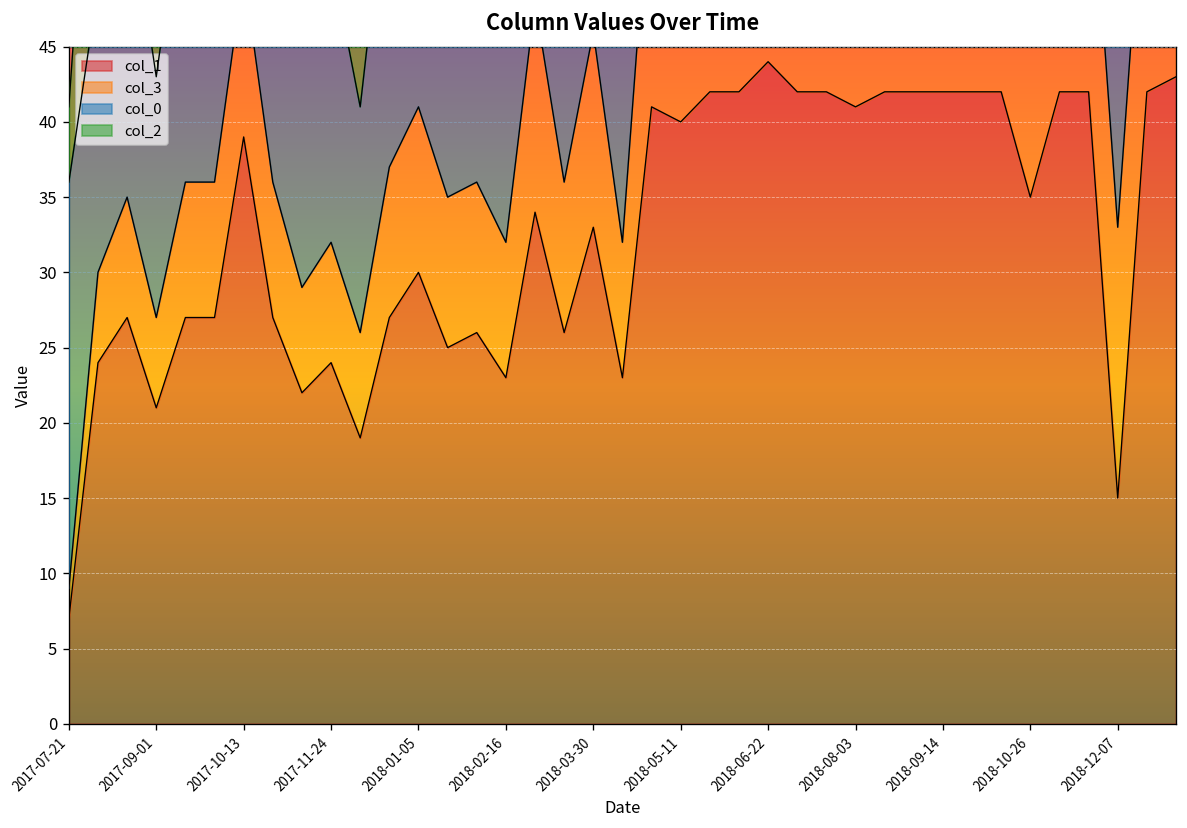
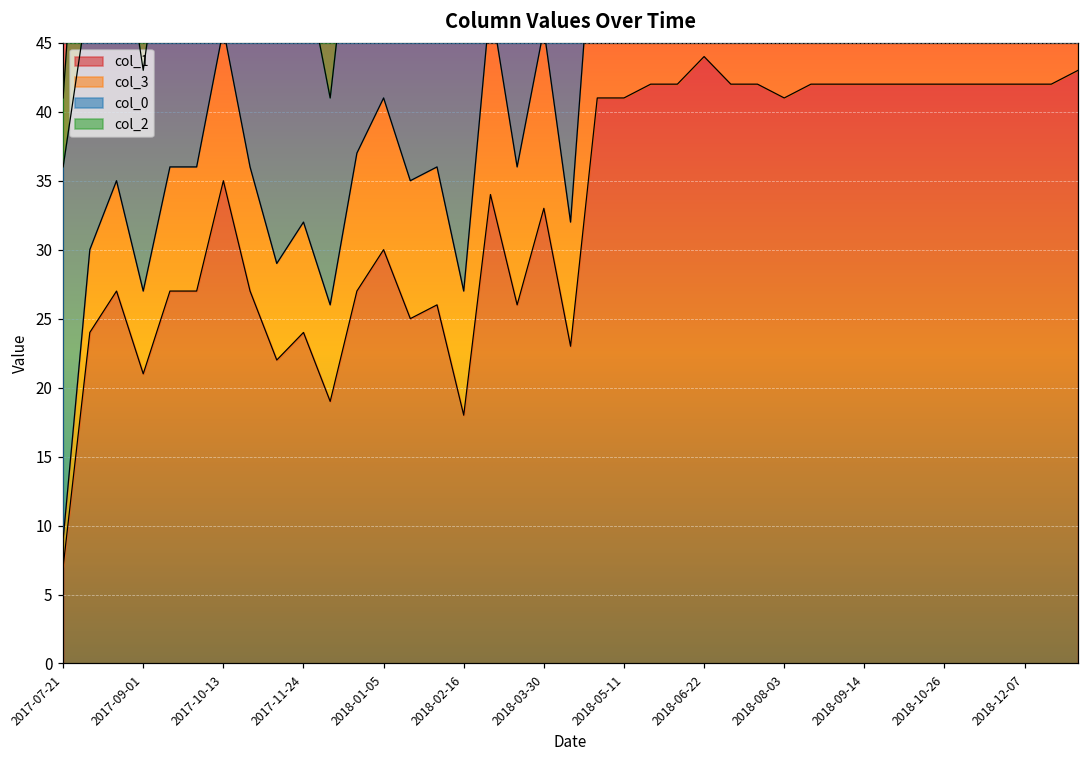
  {
    "col_1": {
      "2017-07-21": 7,
      "2017-09-01": 21,
-     "2017-10-13": 39,
+     "2017-10-13": 35,
      "2017-11-24": 24,
      "2018-01-05": 30,
-     "2018-02-16": 23,
+     "2018-02-16": 18,
      "2018-03-30": 33,
-     "2018-05-11": 40,
+     "2018-05-11": 41,
      "2018-06-22": 44,
      "2018-08-03": 41,
      "2018-09-14": 42,
-     "2018-10-26": 35,
-     "2018-12-07": 15
+     "2018-10-26": 42,
+     "2018-12-07": 42
    },
    "col_3": {
      "2017-07-21": 2,
      "2017-09-01": 6,
      "2017-11-24": 8,
      "2018-01-05": 11,
      "2018-02-16": 9
    },
    "col_0": {
      "2017-07-21": 27
    },
    "col_2": {
      "2017-07-21": 5
    }
  }
